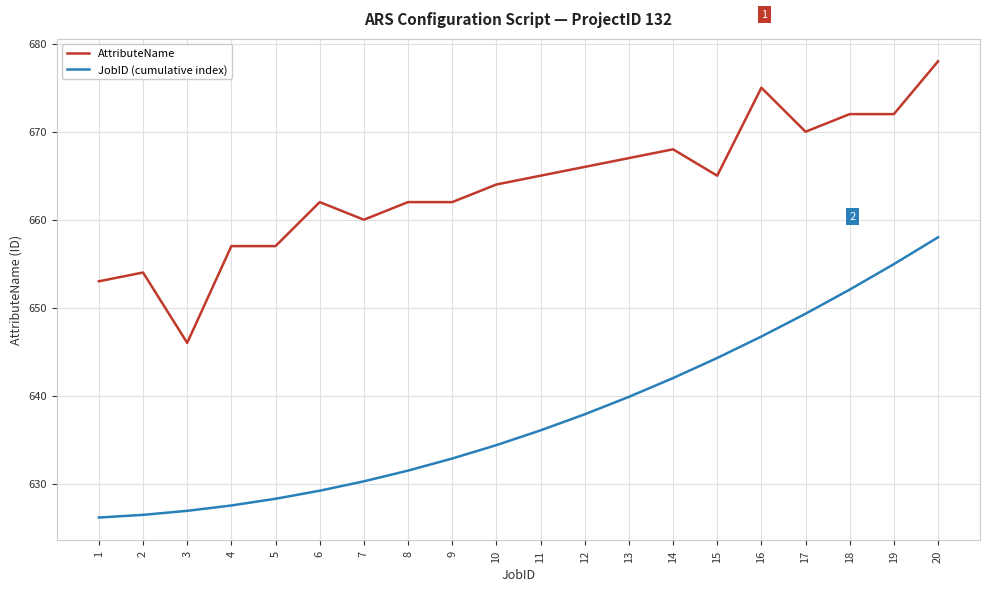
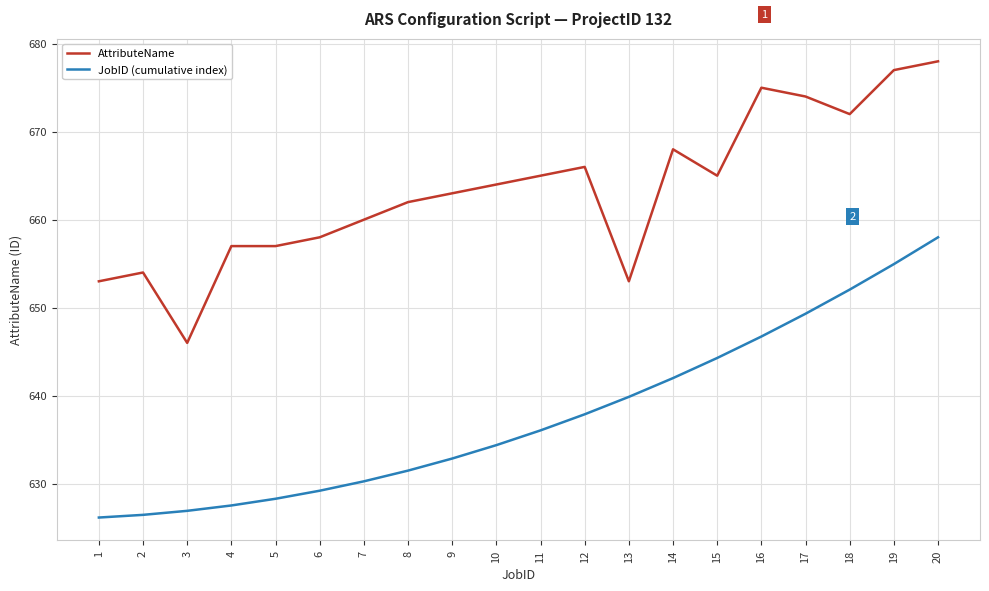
  {
    "AttributeName": {
      "1": 653,
      "2": 654,
      "3": 646,
      "4": 657,
      "5": 657,
-     "6": 662,
+     "6": 658,
      "7": 660,
      "8": 662,
-     "9": 662,
+     "9": 663,
      "10": 664,
      "11": 665,
      "12": 666,
-     "13": 667,
+     "13": 653,
      "14": 668,
      "15": 665,
      "16": 675,
-     "17": 670,
+     "17": 674,
      "18": 672,
-     "19": 672,
+     "19": 677,
      "20": 678
    },
    "JobID (cumulative index)": {
      "1": 626,
      "2": 626,
      "3": 627,
      "4": 628,
      "5": 628,
      "6": 629,
      "7": 630,
      "8": 631,
      "9": 633,
      "10": 634,
      "11": 636,
      "12": 638,
      "13": 640,
      "14": 642,
      "15": 644,
      "16": 647,
      "17": 649,
      "18": 652,
      "19": 655,
      "20": 658
    }
  }
